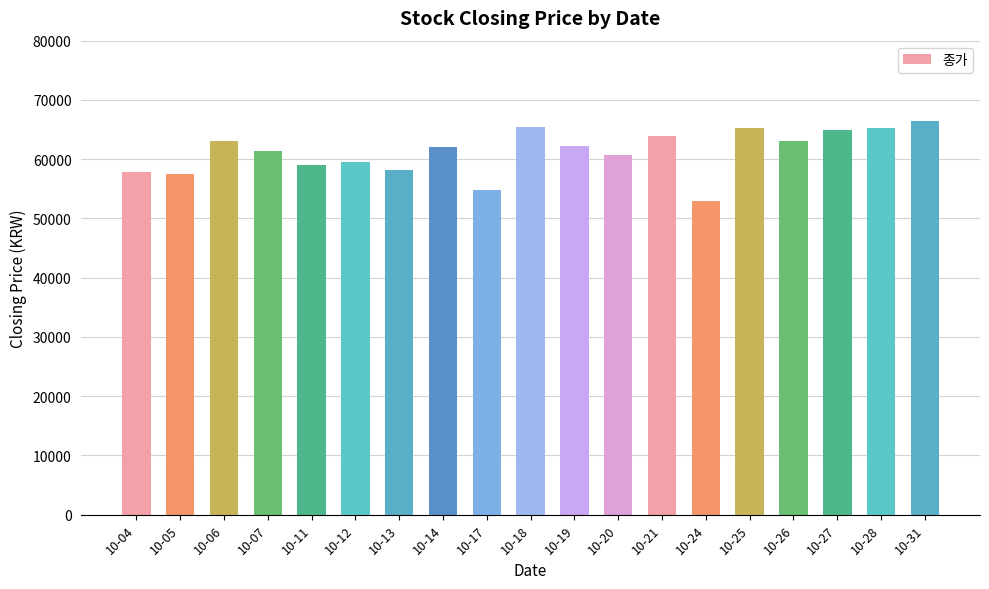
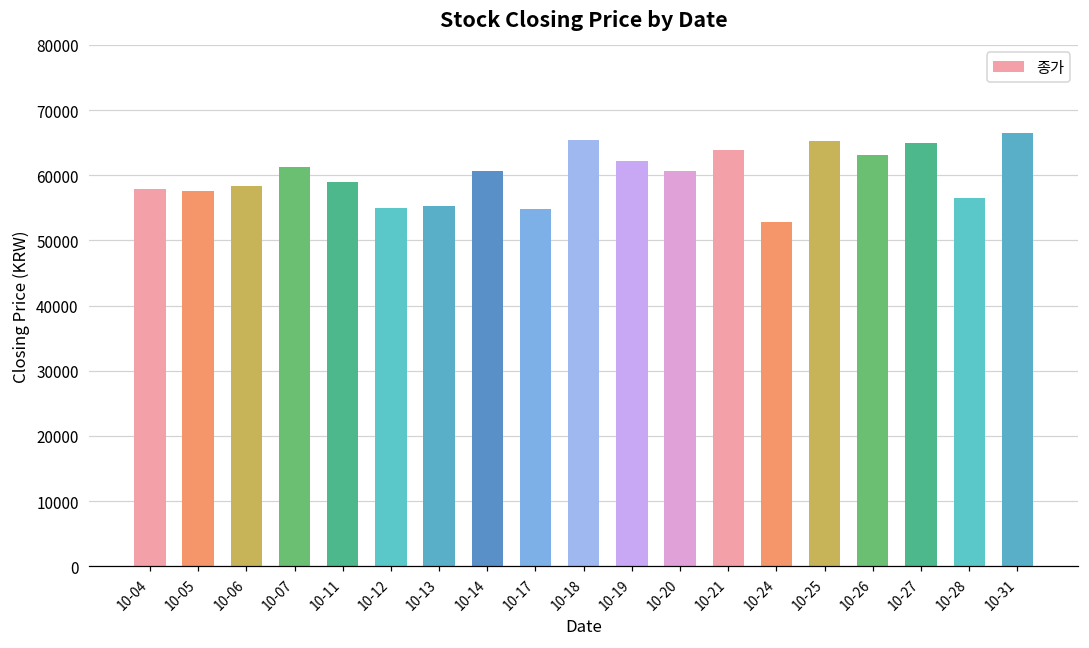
  {
    "10-04": 58000,
    "10-05": 58000,
-   "10-06": 63000,
+   "10-06": 58000,
    "10-07": 61000,
    "10-11": 59000,
-   "10-12": 60000,
-   "10-13": 58000,
-   "10-14": 62000,
+   "10-12": 55000,
+   "10-13": 55000,
+   "10-14": 61000,
    "10-17": 55000,
    "10-18": 65000,
    "10-19": 62000,
    "10-20": 61000,
    "10-21": 64000,
    "10-24": 53000,
    "10-25": 65000,
    "10-26": 63000,
    "10-27": 65000,
-   "10-28": 65000,
+   "10-28": 57000,
    "10-31": 67000
  }
